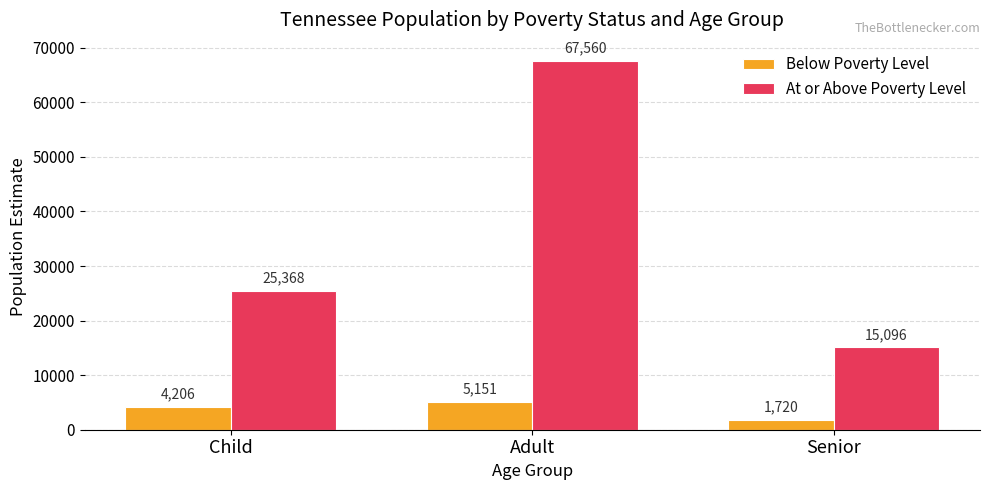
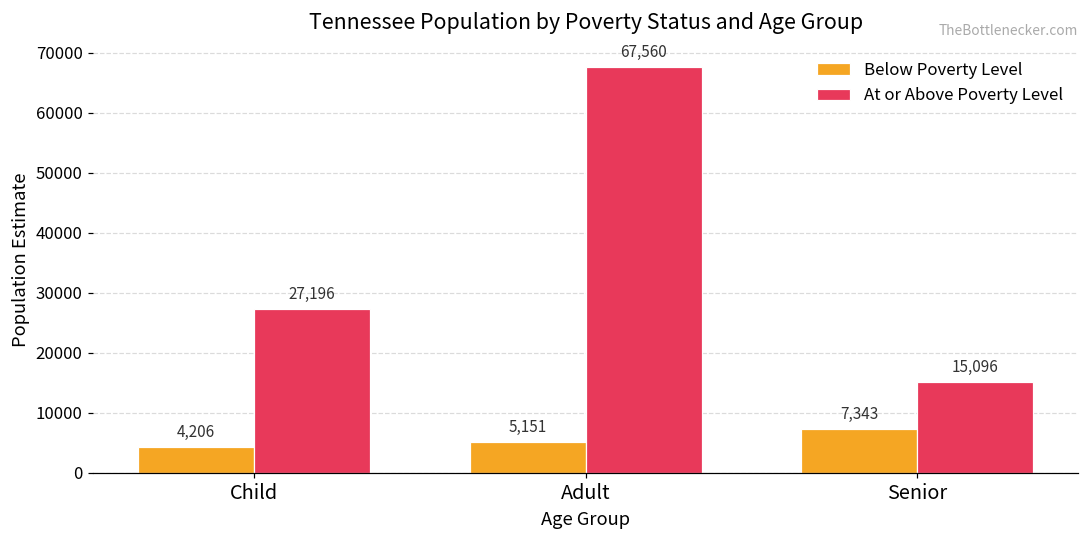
  {
    "Below Poverty Level": {
      "Child": "4,206",
      "Adult": "5,151",
-     "Senior": "1,720"
+     "Senior": "7,343"
    },
    "At or Above Poverty Level": {
-     "Child": "25,368",
+     "Child": "27,196",
      "Adult": "67,560",
      "Senior": "15,096"
    }
  }
